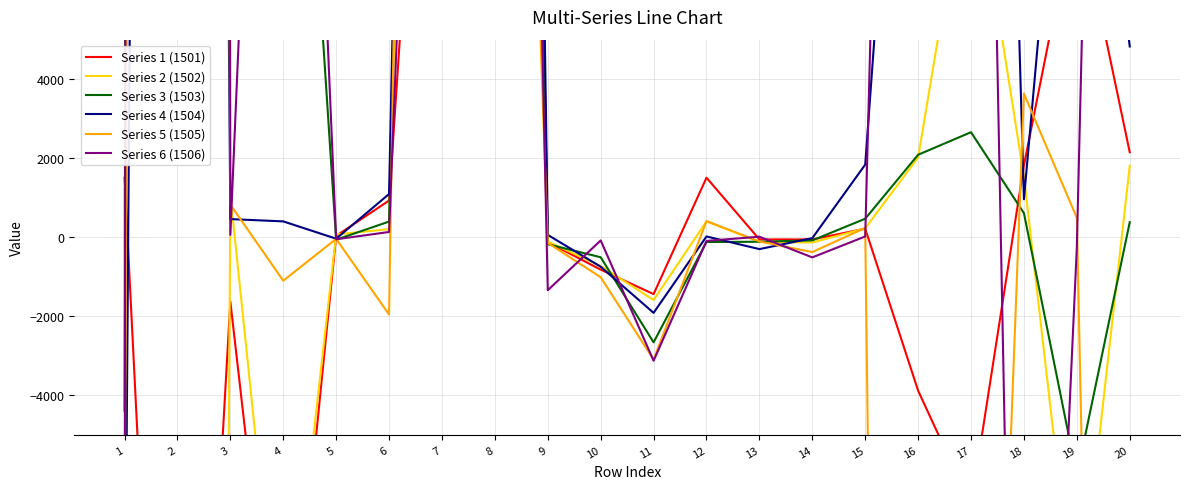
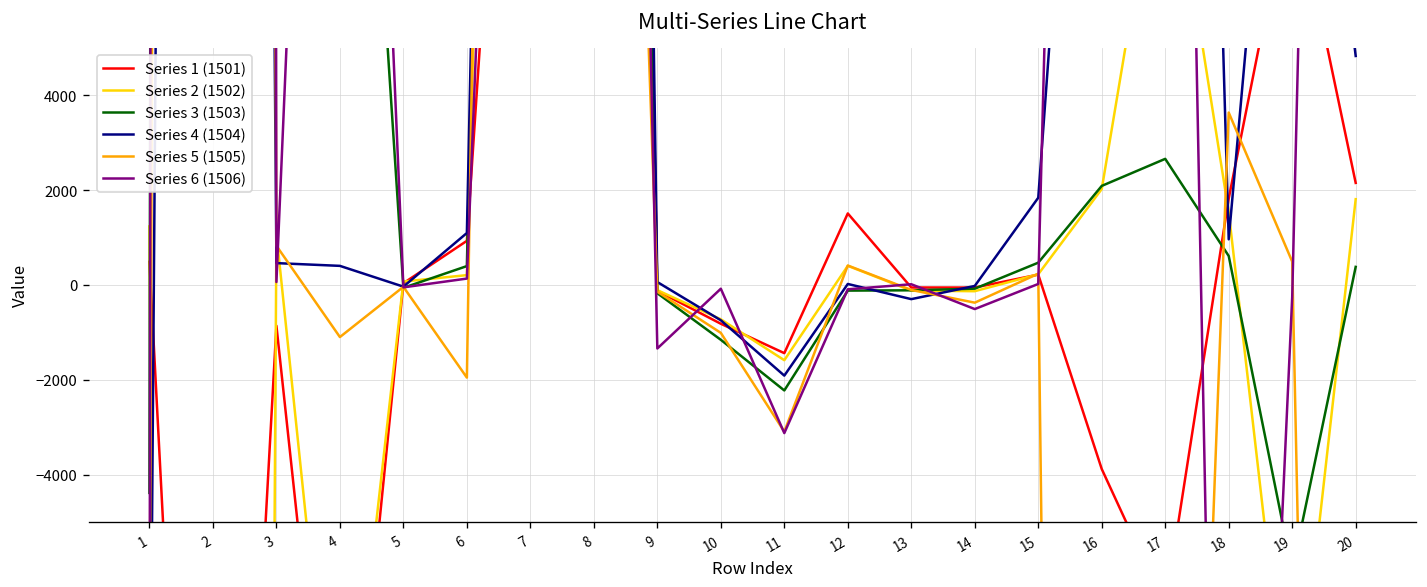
  {
    "Series 1 (1501)": {
-     "1": 1500,
-     "3": -1600,
+     "1": 500,
+     "3": -900,
      "6": 900,
      "10": -800,
      "11": -1400,
      "12": 1500,
      "16": -3900,
      "18": 1800,
      "20": 2200
    },
    "Series 3 (1503)": {
      "1": -4400,
      "6": 400,
-     "10": -500,
-     "11": -2700,
+     "10": -1200,
+     "11": -2200,
      "15": 500,
      "16": 2100,
      "17": 2700,
      "18": 600,
      "20": 400
    },
    "Series 4 (1504)": {
      "3": 500,
      "4": 400,
      "6": 1100,
      "9": 100,
      "11": -1900,
      "12": 0,
      "13": -300,
      "15": 1800,
      "18": 1000,
      "20": 4800
    },
    "Series 6 (1506)": {
      "3": 100,
      "6": 100,
      "9": -1300,
      "10": -100,
      "13": 0,
      "14": -500,
      "15": 0,
      "19": -300
    }
  }
